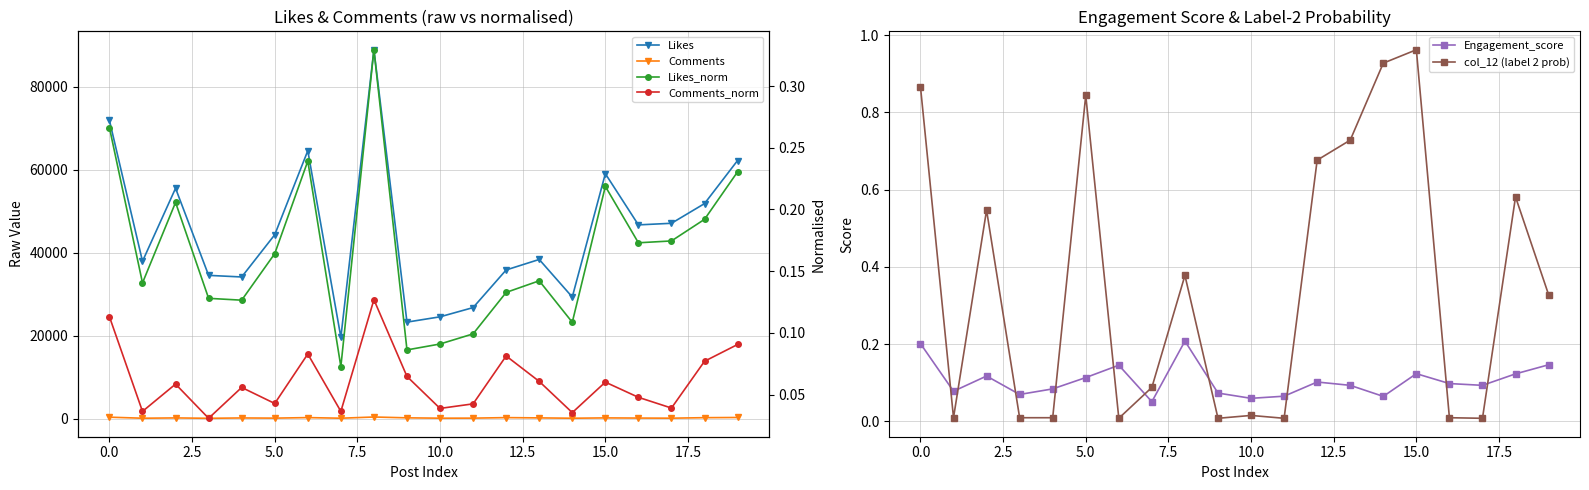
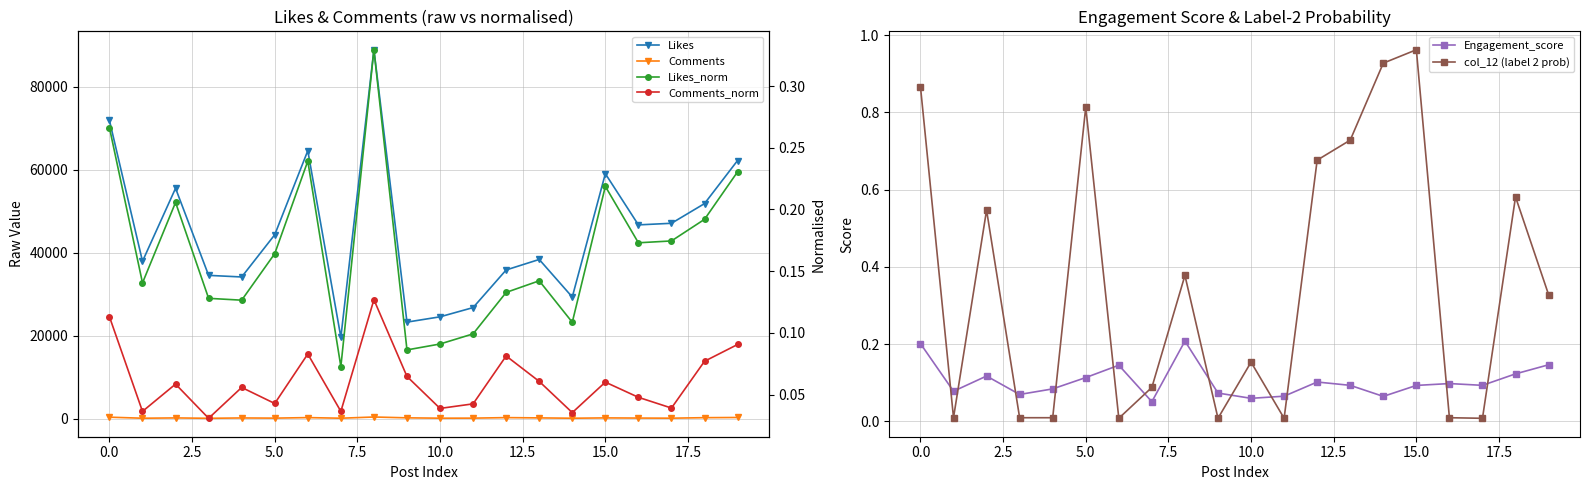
  {
    "Engagement Score & Label-2 Probability": {
      "Engagement_score": {
        "0.0": 0.20,
        "5.0": 0.11,
        "10.0": 0.06,
-       "15.0": 0.12
+       "15.0": 0.09
      },
      "col_12 (label 2 prob)": {
        "0.0": 0.87,
-       "5.0": 0.84,
-       "10.0": 0.02,
+       "5.0": 0.81,
+       "10.0": 0.15,
        "15.0": 0.96
      }
    }
  }
